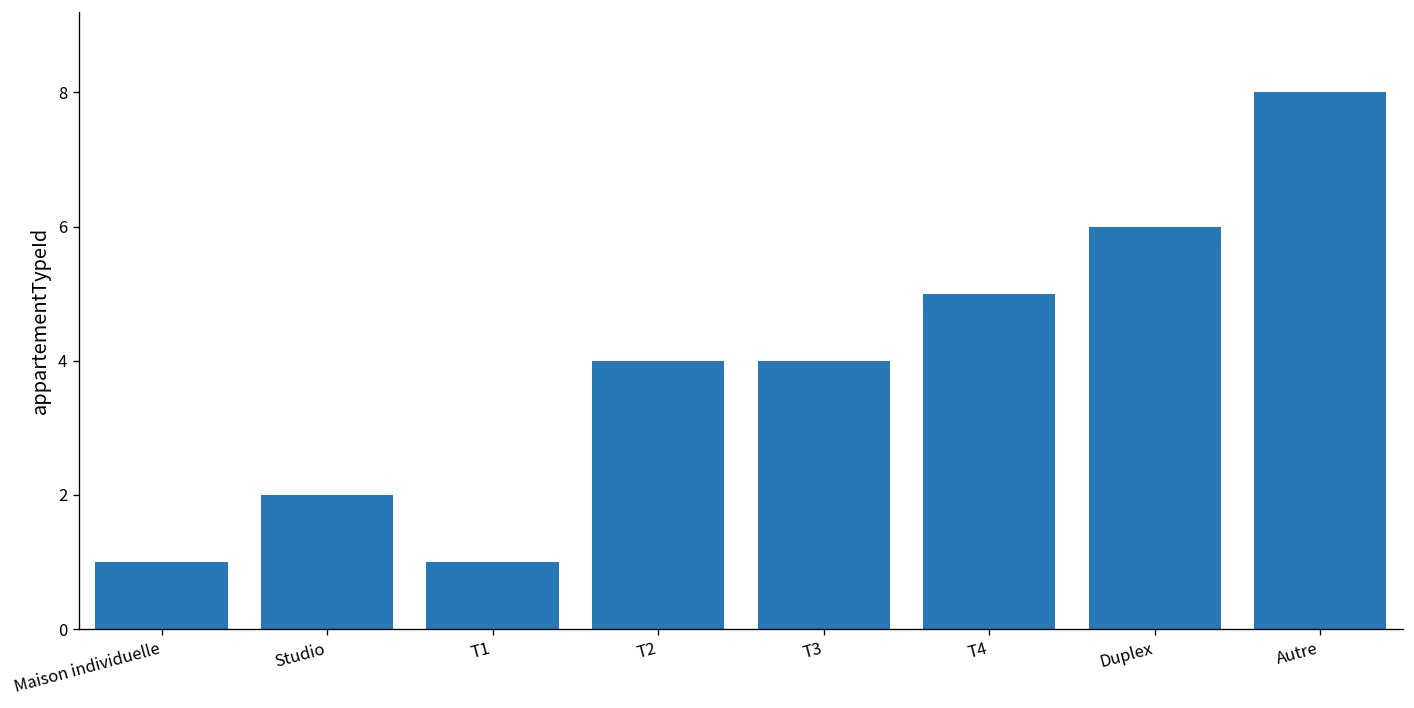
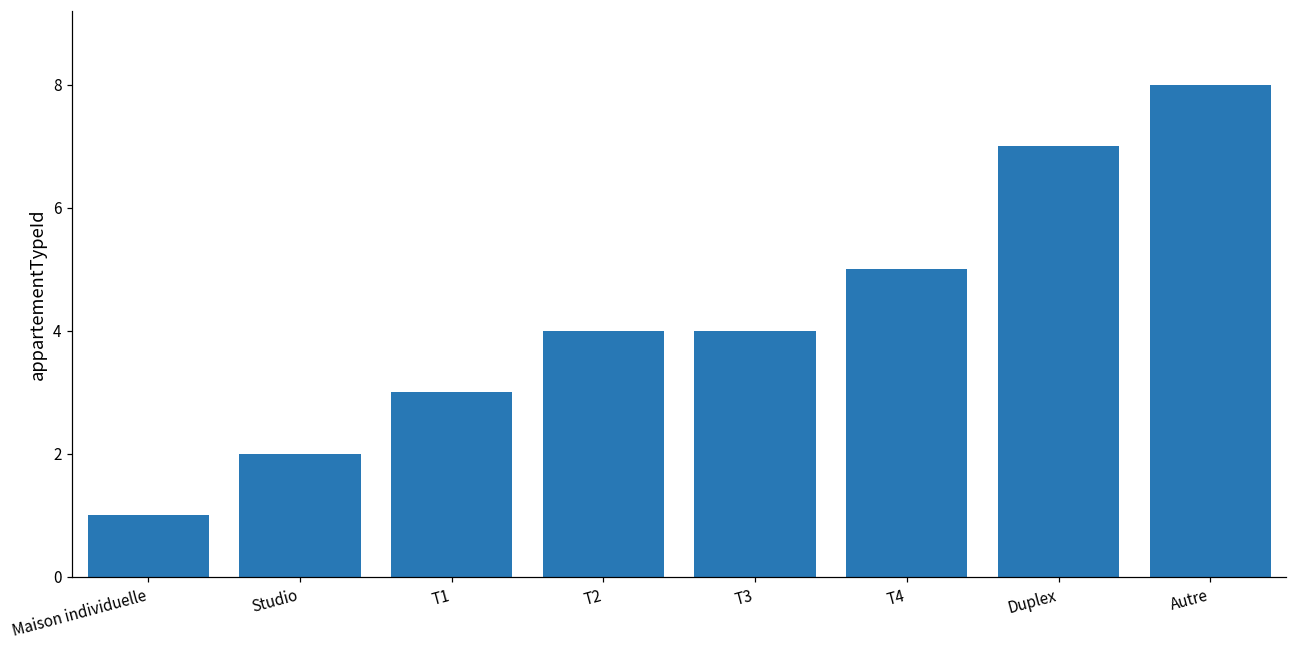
  {
    "Maison individuelle": 1,
    "Studio": 2,
-   "T1": 1,
+   "T1": 3,
    "T2": 4,
    "T3": 4,
    "T4": 5,
-   "Duplex": 6,
+   "Duplex": 7,
    "Autre": 8
  }
